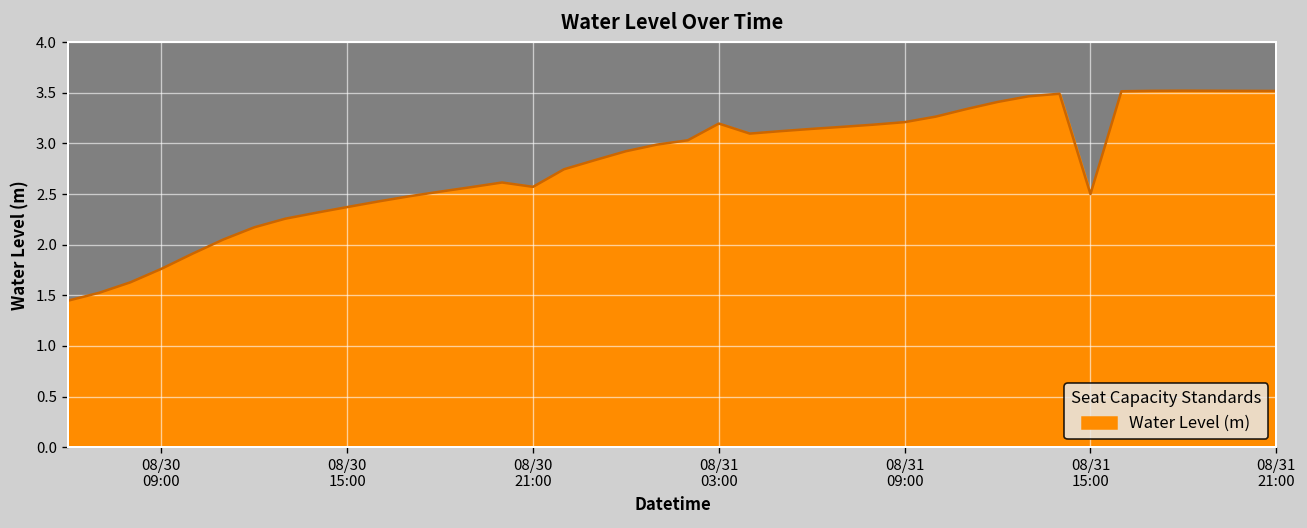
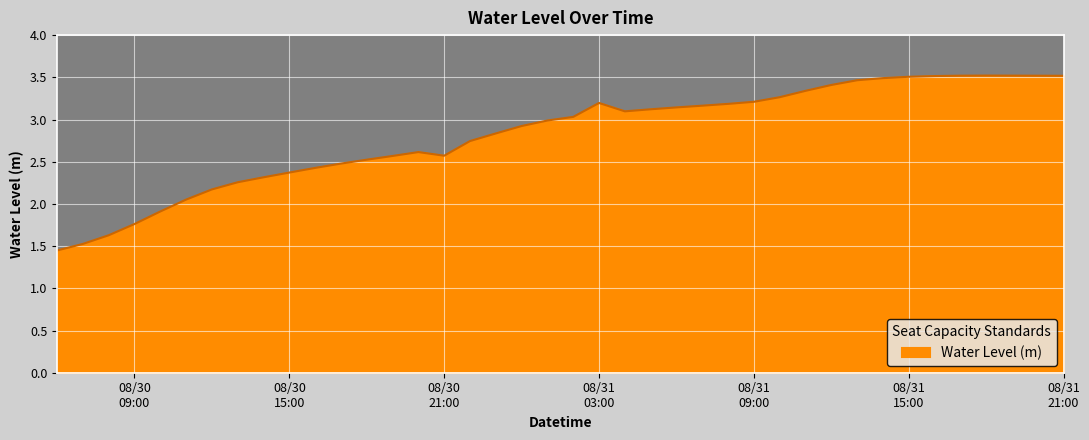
  {
    "08/30 09:00": 1.8,
    "08/30 15:00": 2.4,
    "08/30 21:00": 2.6,
    "08/31 03:00": 3.2,
    "08/31 09:00": 3.2,
-   "08/31 15:00": 2.5,
+   "08/31 15:00": 3.5,
    "08/31 21:00": 3.5
  }
